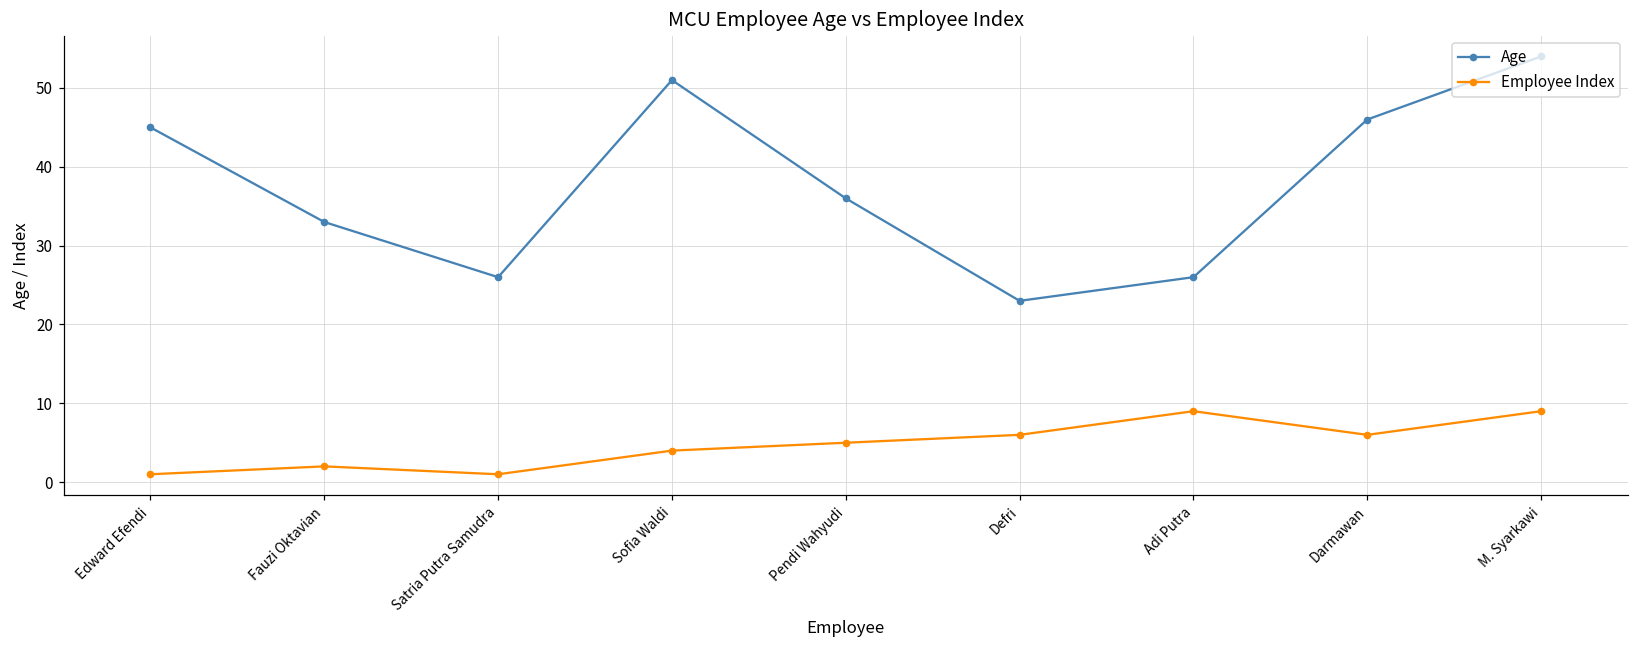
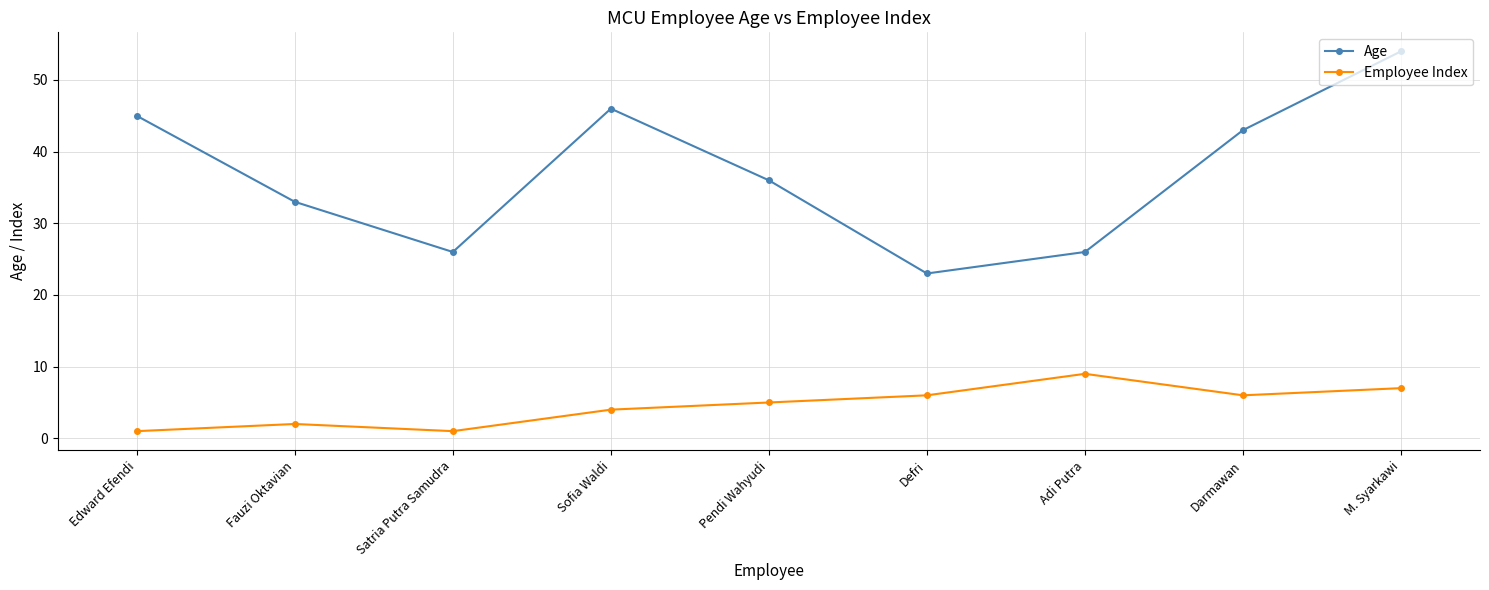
  {
    "Age": {
      "Edward Efendi": 45,
      "Fauzi Oktavian": 33,
      "Satria Putra Samudra": 26,
-     "Sofia Waldi": 51,
+     "Sofia Waldi": 46,
      "Pendi Wahyudi": 36,
      "Defri": 23,
      "Adi Putra": 26,
-     "Darmawan": 46
+     "Darmawan": 43
    },
    "Employee Index": {
      "Edward Efendi": 1,
      "Fauzi Oktavian": 2,
      "Satria Putra Samudra": 1,
      "Sofia Waldi": 4,
      "Pendi Wahyudi": 5,
      "Defri": 6,
      "Adi Putra": 9,
      "Darmawan": 6,
-     "M. Syarkawi": 9
+     "M. Syarkawi": 7
    }
  }
